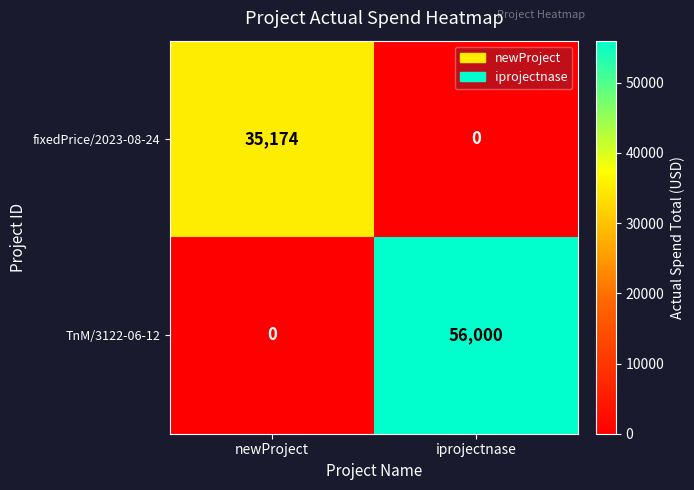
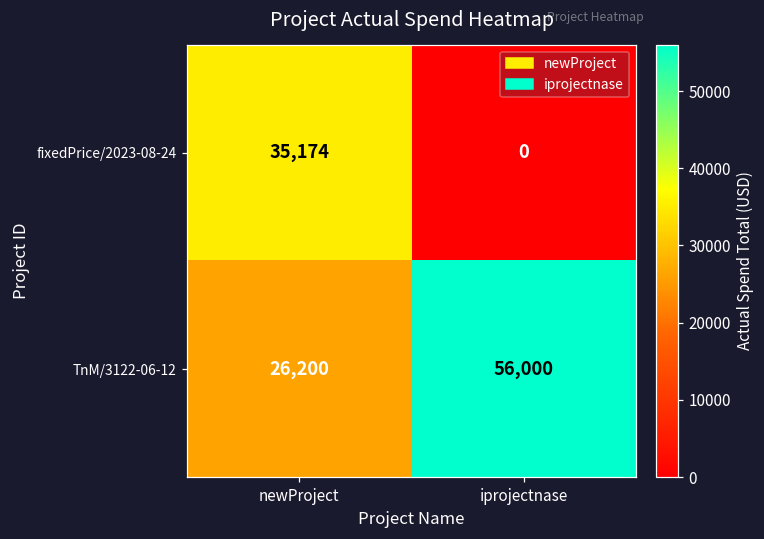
  {
    "fixedPrice/2023-08-24": {
      "newProject": "35,174",
      "iprojectnase": "0"
    },
    "TnM/3122-06-12": {
-     "newProject": "0",
+     "newProject": "26,200",
      "iprojectnase": "56,000"
    }
  }
